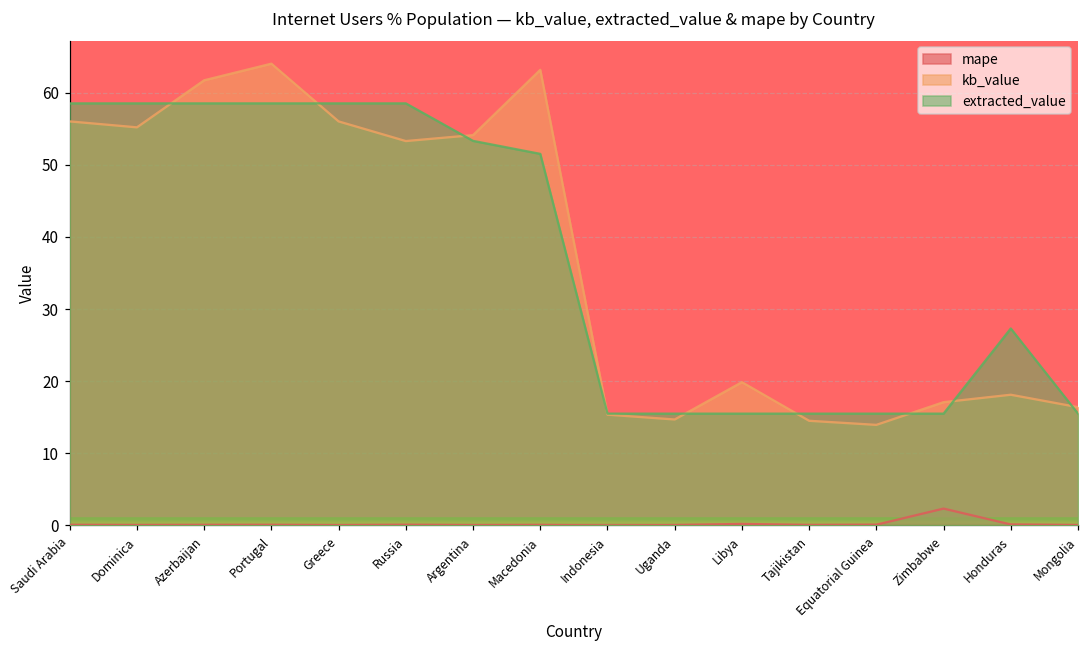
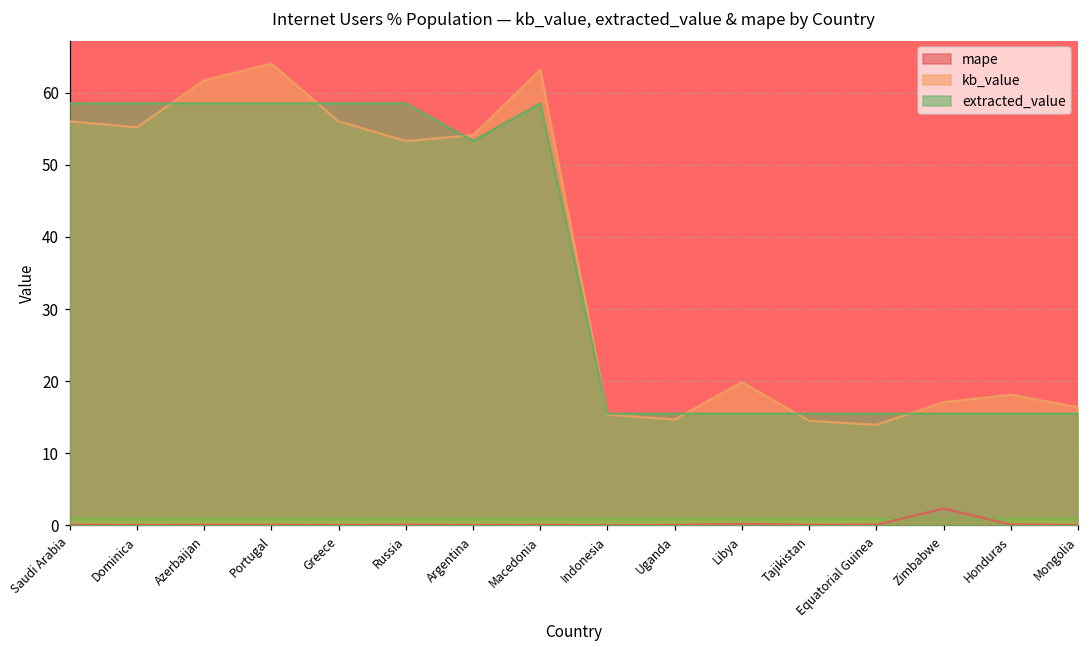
  {
    "mape": {
      "Saudi Arabia": 0,
      "Dominica": 0,
      "Azerbaijan": 0,
      "Portugal": 0,
      "Greece": 0,
      "Russia": 0,
      "Argentina": 0,
      "Macedonia": 0,
      "Indonesia": 0,
      "Uganda": 0,
      "Libya": 0,
      "Tajikistan": 0,
      "Equatorial Guinea": 0,
      "Zimbabwe": 2,
      "Honduras": 0,
      "Mongolia": 0
    },
    "kb_value": {
      "Saudi Arabia": 56,
      "Dominica": 55,
      "Azerbaijan": 62,
      "Portugal": 64,
      "Greece": 56,
      "Russia": 53,
      "Argentina": 54,
      "Macedonia": 63,
      "Uganda": 15,
      "Libya": 20,
      "Tajikistan": 15,
      "Equatorial Guinea": 14,
      "Zimbabwe": 17,
      "Honduras": 18,
      "Mongolia": 16
    },
    "extracted_value": {
      "Saudi Arabia": 59,
      "Dominica": 59,
      "Azerbaijan": 59,
      "Portugal": 59,
      "Greece": 59,
      "Russia": 59,
      "Argentina": 53,
-     "Macedonia": 52,
+     "Macedonia": 59,
      "Uganda": 16,
      "Libya": 16,
      "Tajikistan": 16,
      "Equatorial Guinea": 16,
      "Zimbabwe": 16,
-     "Honduras": 27,
+     "Honduras": 16,
      "Mongolia": 16
    }
  }
